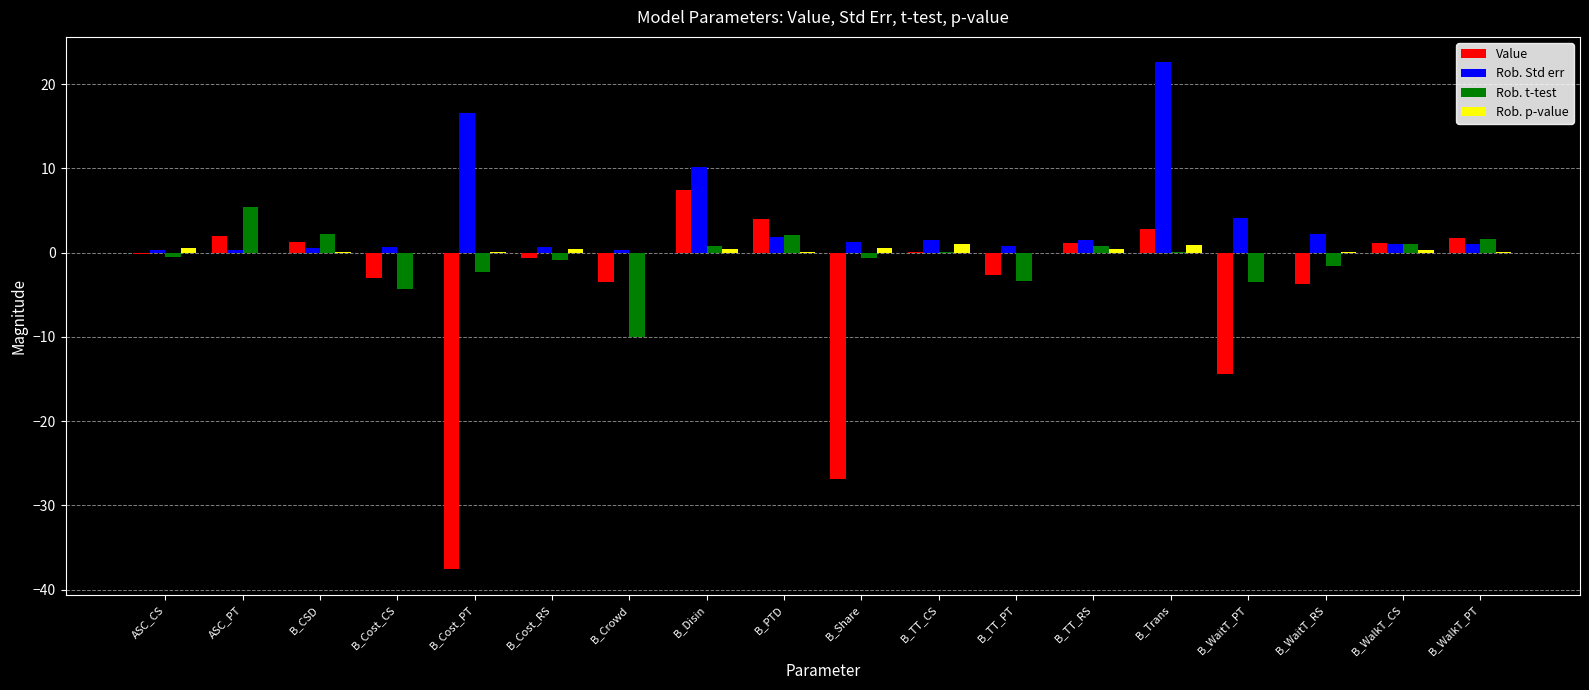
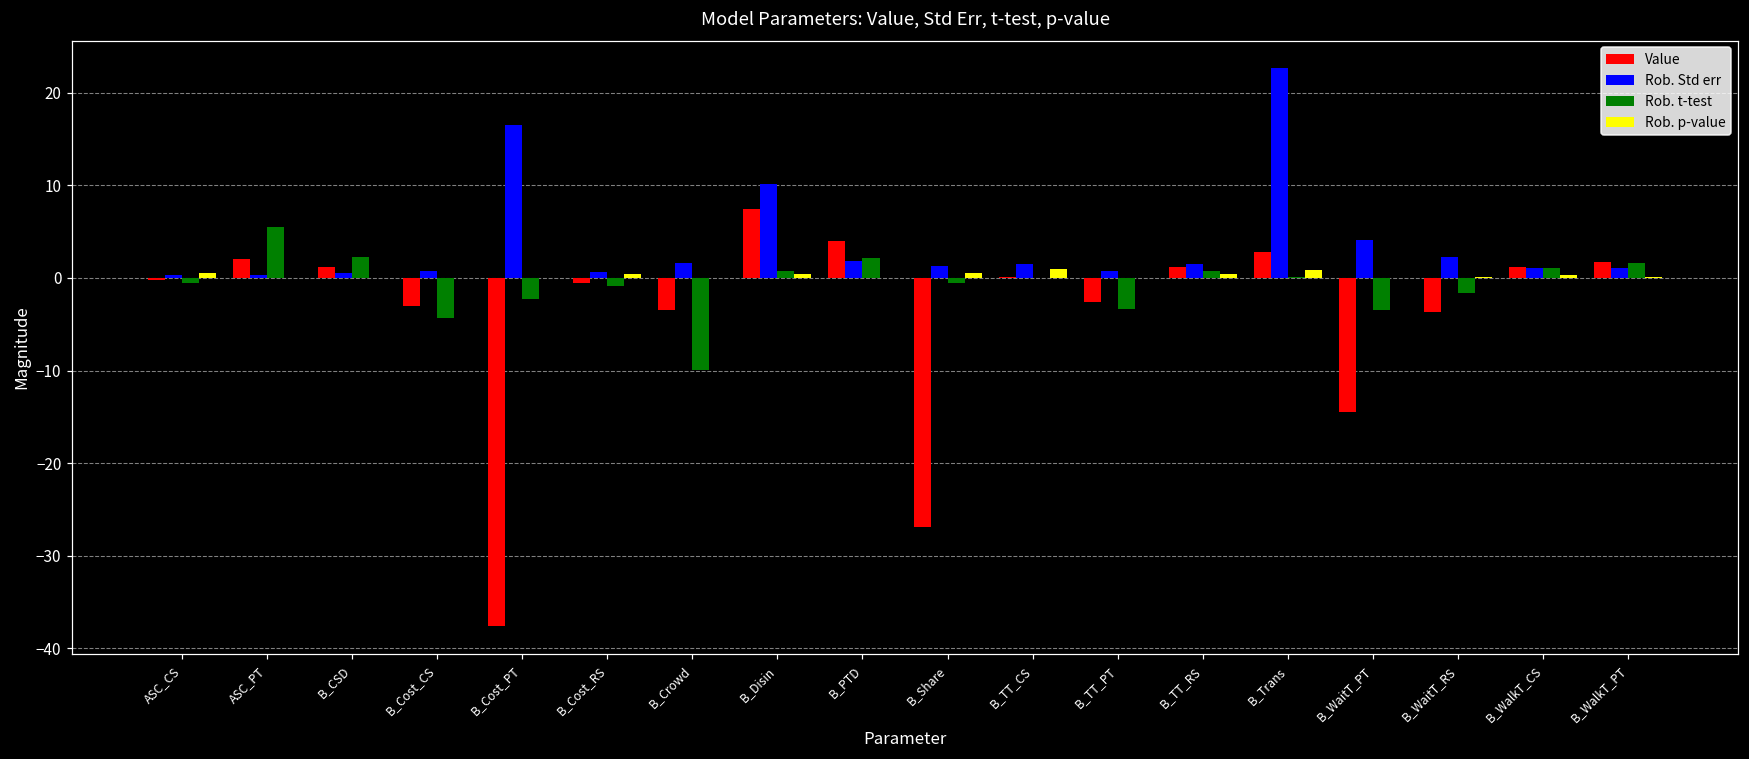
  {
    "Value": {
      "ASC_PT": 2,
      "B_CSD": 1,
      "B_Cost_CS": -3,
      "B_Cost_PT": -38,
      "B_Cost_RS": -1,
      "B_Crowd": -3,
      "B_Disin": 7,
      "B_PTD": 4,
      "B_Share": -27,
      "B_TT_PT": -3,
      "B_TT_RS": 1,
      "B_Trans": 3,
      "B_WaitT_PT": -14,
      "B_WaitT_RS": -4,
      "B_WalkT_CS": 1,
      "B_WalkT_PT": 2
    },
    "Rob. Std err": {
      "ASC_CS": 0,
      "ASC_PT": 0,
      "B_CSD": 1,
      "B_Cost_CS": 1,
      "B_Cost_PT": 17,
      "B_Cost_RS": 1,
-     "B_Crowd": 0,
+     "B_Crowd": 2,
      "B_Disin": 10,
      "B_PTD": 2,
      "B_Share": 1,
      "B_TT_CS": 2,
      "B_TT_PT": 1,
      "B_TT_RS": 1,
      "B_Trans": 23,
      "B_WaitT_PT": 4,
      "B_WaitT_RS": 2,
      "B_WalkT_CS": 1,
      "B_WalkT_PT": 1
    },
    "Rob. t-test": {
      "ASC_CS": -1,
      "ASC_PT": 5,
      "B_CSD": 2,
      "B_Cost_CS": -4,
      "B_Cost_PT": -2,
      "B_Cost_RS": -1,
      "B_Crowd": -10,
      "B_Disin": 1,
      "B_PTD": 2,
      "B_Share": -1,
      "B_TT_PT": -3,
      "B_TT_RS": 1,
      "B_WaitT_PT": -4,
      "B_WaitT_RS": -2,
      "B_WalkT_CS": 1,
      "B_WalkT_PT": 2
    },
    "Rob. p-value": {
      "ASC_CS": 1,
      "B_Cost_RS": 0,
      "B_Crowd": 0,
      "B_Disin": 0,
      "B_Share": 1,
      "B_TT_CS": 1,
      "B_TT_RS": 0,
      "B_Trans": 1
    }
  }
